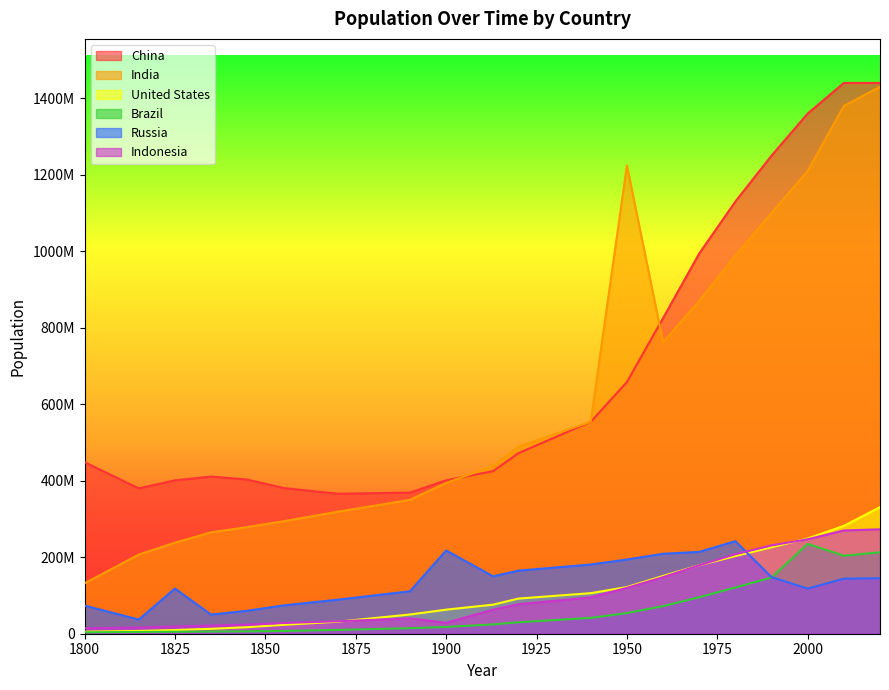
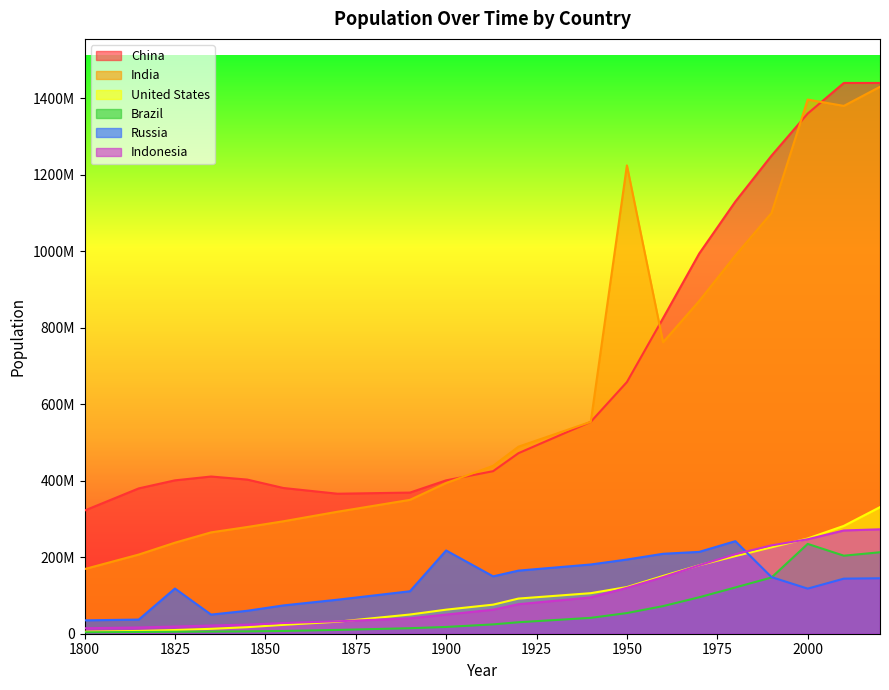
  {
    "China": {
-     "1800": 450000000,
+     "1800": 320000000,
      "1825": 400000000,
      "1900": 400000000,
      "1950": 660000000,
      "2000": 1360000000
    },
    "India": {
-     "1800": 130000000,
+     "1800": 170000000,
      "1825": 240000000,
      "1900": 390000000,
      "1950": 1220000000,
-     "2000": 1210000000
+     "2000": 1400000000
    },
    "United States": {
      "1900": 60000000
    },
    "Brazil": {
      "1900": 20000000,
      "1950": 50000000,
      "2000": 230000000
    },
    "Russia": {
-     "1800": 70000000,
+     "1800": 40000000,
      "1825": 120000000,
      "1900": 220000000,
      "1950": 190000000,
      "2000": 120000000
    },
    "Indonesia": {
      "1800": 10000000,
      "1825": 20000000,
-     "1900": 30000000
+     "1900": 50000000
    }
  }
